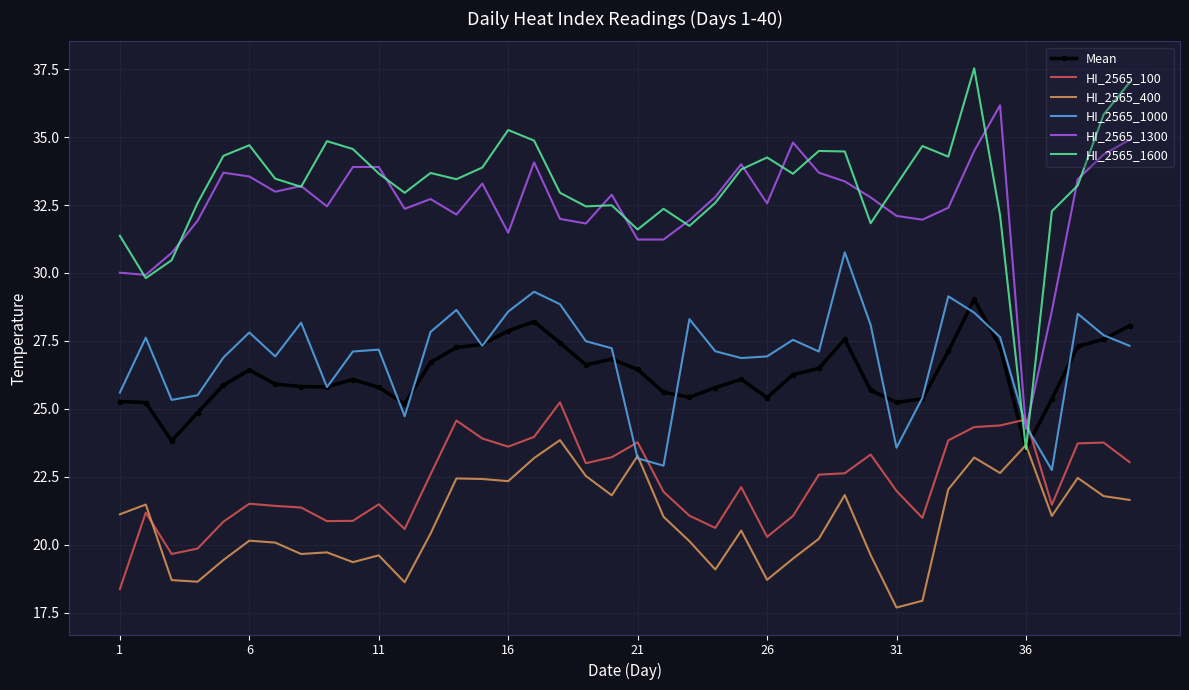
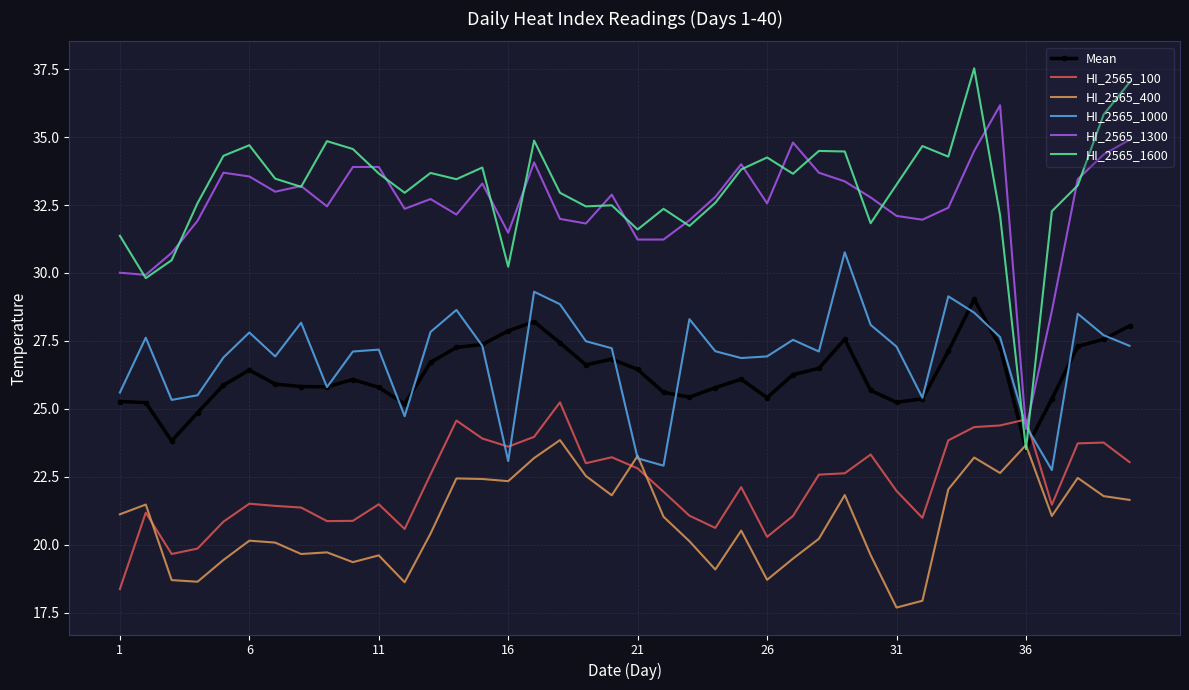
  {
    "Mean": {
      "1": 25.3,
      "6": 26.4,
      "11": 25.8,
      "16": 27.9,
      "21": 26.5,
      "26": 25.4,
      "31": 25.2
    },
    "HI_2565_100": {
      "1": 18.4,
      "6": 21.5,
      "11": 21.5,
      "16": 23.6,
-     "21": 23.8,
+     "21": 22.8,
      "26": 20.3,
      "31": 22.0,
      "36": 24.6
    },
    "HI_2565_400": {
      "1": 21.1,
      "6": 20.2,
      "11": 19.6,
      "16": 22.3,
      "26": 18.7,
      "31": 17.7,
      "36": 23.7
    },
    "HI_2565_1000": {
      "1": 25.6,
      "6": 27.8,
      "11": 27.2,
-     "16": 28.6,
+     "16": 23.1,
      "26": 26.9,
-     "31": 23.6,
+     "31": 27.3,
      "36": 24.4
    },
    "HI_2565_1300": {
      "1": 30.0,
      "6": 33.6,
      "11": 33.9,
      "16": 31.5,
      "21": 31.2,
      "26": 32.6,
      "31": 32.1,
      "36": 24.3
    },
    "HI_2565_1600": {
      "1": 31.4,
      "6": 34.7,
      "11": 33.7,
-     "16": 35.3,
+     "16": 30.2,
      "21": 31.6,
      "26": 34.3,
      "31": 33.3
    }
  }
